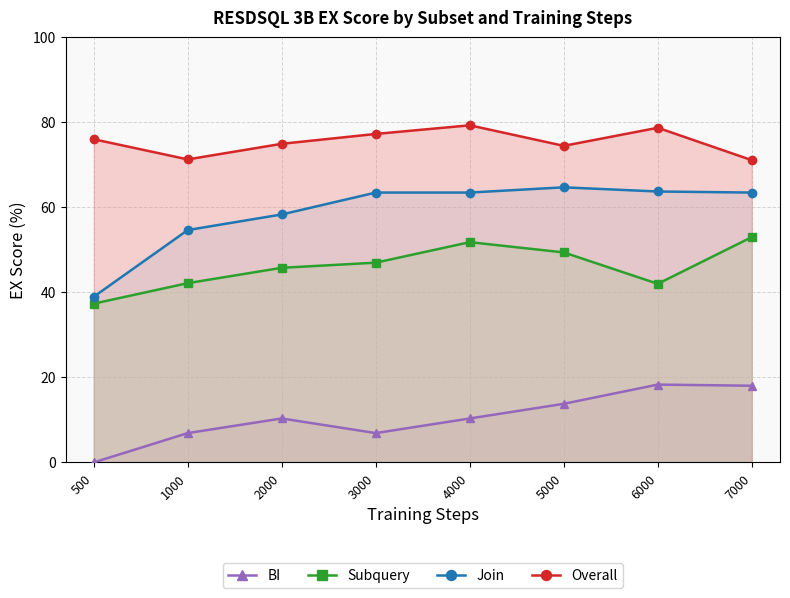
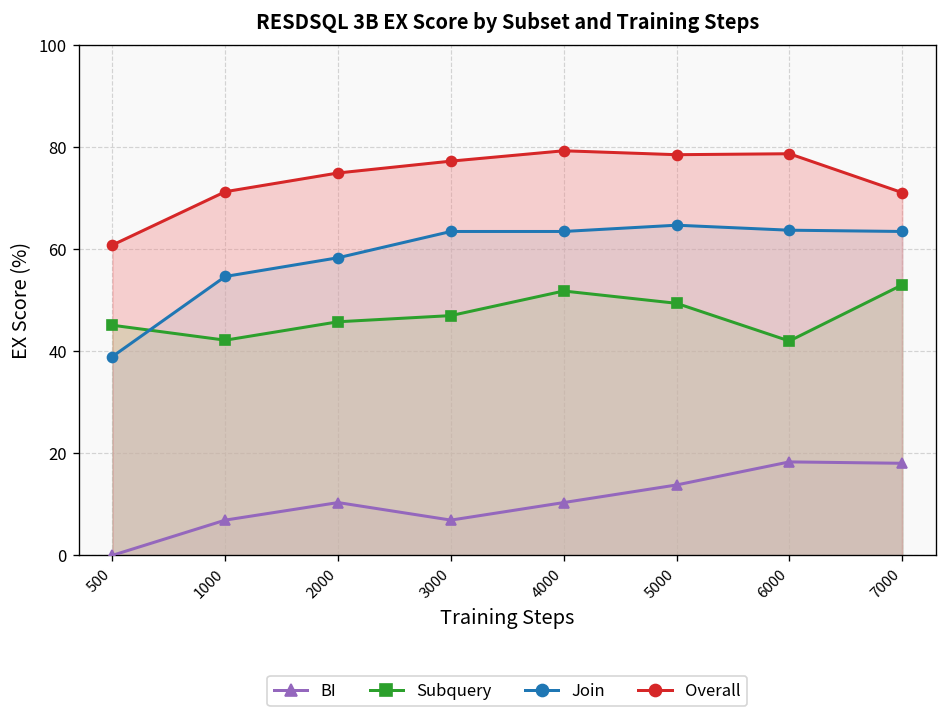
  {
    "BI": {
      "500": 0,
      "1000": 7,
      "2000": 10,
      "3000": 7,
      "4000": 10,
      "5000": 14,
      "6000": 18,
      "7000": 18
    },
    "Subquery": {
-     "500": 37,
+     "500": 45,
      "1000": 42,
      "2000": 46,
      "3000": 47,
      "4000": 52,
      "5000": 49,
      "6000": 42,
      "7000": 53
    },
    "Join": {
      "500": 39,
      "1000": 55,
      "2000": 58,
      "3000": 63,
      "4000": 63,
      "5000": 65,
      "6000": 64,
      "7000": 63
    },
    "Overall": {
-     "500": 76,
+     "500": 61,
      "1000": 71,
      "2000": 75,
      "3000": 77,
      "4000": 79,
-     "5000": 74,
+     "5000": 79,
      "6000": 79,
      "7000": 71
    }
  }
